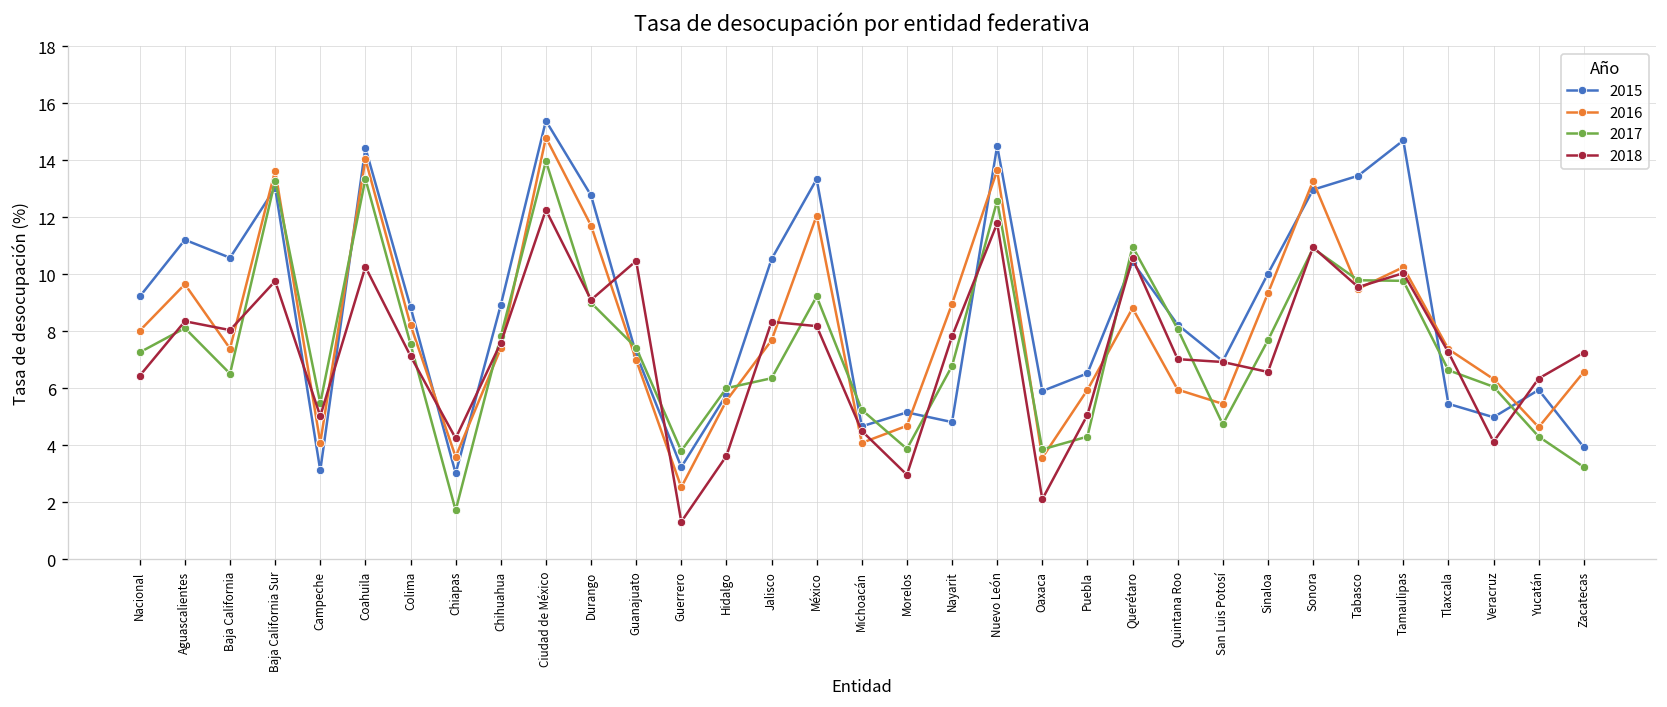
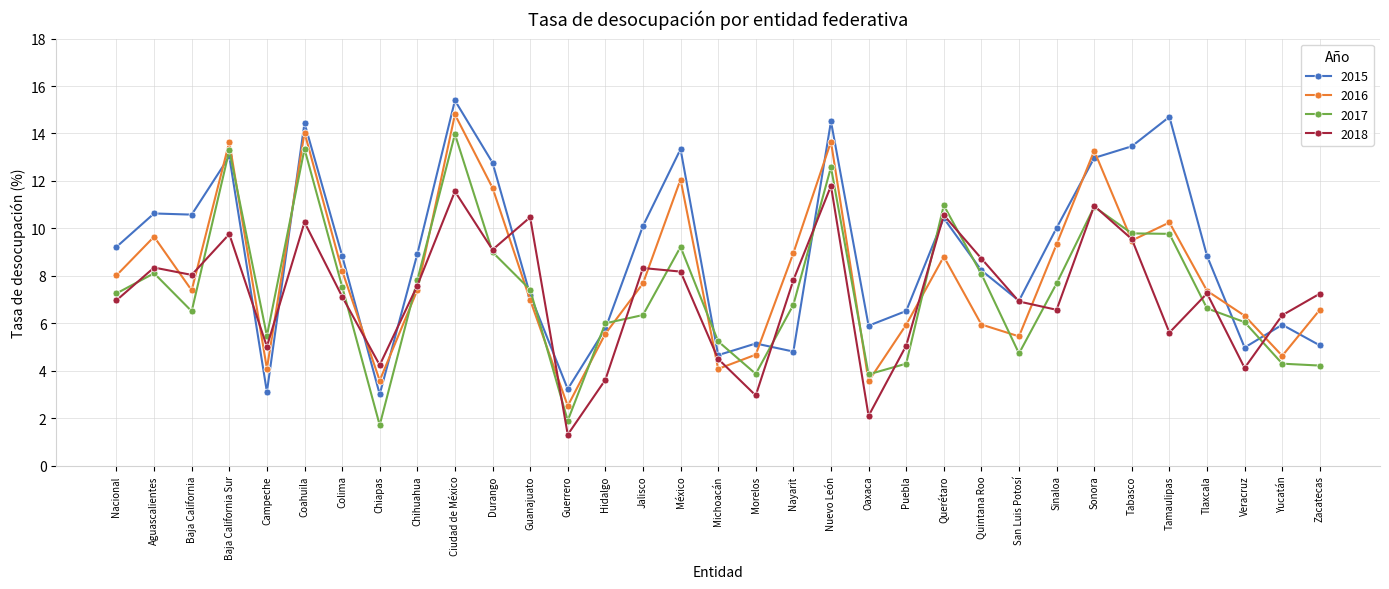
  {
    "2015": {
      "Nacional": 9.2,
-     "Aguascalientes": 11.2,
+     "Aguascalientes": 10.6,
      "Baja California": 10.6,
      "Baja California Sur": 13.0,
      "Campeche": 3.1,
      "Coahuila": 14.4,
      "Colima": 8.9,
      "Chiapas": 3.0,
      "Chihuahua": 8.9,
      "Ciudad de México": 15.4,
      "Durango": 12.8,
      "Guanajuato": 7.2,
      "Guerrero": 3.2,
      "Hidalgo": 5.8,
-     "Jalisco": 10.5,
+     "Jalisco": 10.1,
      "México": 13.3,
      "Michoacán": 4.7,
      "Morelos": 5.2,
      "Nayarit": 4.8,
      "Nuevo León": 14.5,
      "Oaxaca": 5.9,
      "Puebla": 6.5,
      "Querétaro": 10.4,
      "Quintana Roo": 8.2,
      "Sinaloa": 10.0,
      "Sonora": 13.0,
      "Tabasco": 13.5,
      "Tamaulipas": 14.7,
-     "Tlaxcala": 5.5,
+     "Tlaxcala": 8.8,
      "Veracruz": 5.0,
      "Yucatán": 5.9,
-     "Zacatecas": 3.9
+     "Zacatecas": 5.1
    },
    "2016": {
      "Nacional": 8.0,
      "Aguascalientes": 9.7,
      "Baja California": 7.4,
      "Baja California Sur": 13.6,
      "Campeche": 4.1,
      "Coahuila": 14.0,
      "Colima": 8.2,
      "Chiapas": 3.6,
      "Chihuahua": 7.4,
      "Ciudad de México": 14.8,
      "Durango": 11.7,
      "Guanajuato": 7.0,
      "Guerrero": 2.5,
      "Hidalgo": 5.6,
      "Jalisco": 7.7,
      "México": 12.1,
      "Michoacán": 4.1,
      "Morelos": 4.7,
      "Nayarit": 9.0,
      "Nuevo León": 13.7,
      "Oaxaca": 3.6,
      "Puebla": 5.9,
      "Querétaro": 8.8,
      "Quintana Roo": 6.0,
      "San Luis Potosí": 5.5,
      "Sinaloa": 9.3,
      "Sonora": 13.3,
      "Tamaulipas": 10.3,
      "Tlaxcala": 7.4,
      "Veracruz": 6.3,
      "Yucatán": 4.6,
      "Zacatecas": 6.6
    },
    "2017": {
      "Nacional": 7.3,
      "Aguascalientes": 8.1,
      "Baja California": 6.5,
      "Baja California Sur": 13.3,
      "Campeche": 5.5,
      "Coahuila": 13.4,
      "Colima": 7.6,
      "Chiapas": 1.7,
      "Chihuahua": 7.8,
      "Ciudad de México": 14.0,
      "Guanajuato": 7.4,
-     "Guerrero": 3.8,
+     "Guerrero": 1.9,
      "Hidalgo": 6.0,
      "Jalisco": 6.4,
      "México": 9.2,
      "Michoacán": 5.2,
      "Morelos": 3.9,
      "Nayarit": 6.8,
      "Nuevo León": 12.6,
      "Oaxaca": 3.9,
      "Puebla": 4.3,
      "Querétaro": 11.0,
      "Quintana Roo": 8.1,
      "San Luis Potosí": 4.7,
      "Sinaloa": 7.7,
      "Tabasco": 9.8,
      "Tamaulipas": 9.8,
      "Tlaxcala": 6.6,
      "Veracruz": 6.1,
      "Yucatán": 4.3,
-     "Zacatecas": 3.2
+     "Zacatecas": 4.2
    },
    "2018": {
-     "Nacional": 6.4,
+     "Nacional": 7.0,
      "Aguascalientes": 8.4,
      "Baja California": 8.0,
      "Baja California Sur": 9.8,
      "Campeche": 5.0,
      "Coahuila": 10.3,
      "Colima": 7.1,
      "Chiapas": 4.2,
      "Chihuahua": 7.6,
-     "Ciudad de México": 12.3,
+     "Ciudad de México": 11.6,
      "Guanajuato": 10.5,
      "Guerrero": 1.3,
      "Hidalgo": 3.6,
      "Jalisco": 8.3,
      "México": 8.2,
      "Michoacán": 4.5,
      "Morelos": 3.0,
      "Nayarit": 7.8,
      "Nuevo León": 11.8,
      "Oaxaca": 2.1,
      "Puebla": 5.1,
      "Querétaro": 10.6,
-     "Quintana Roo": 7.0,
+     "Quintana Roo": 8.7,
      "Sinaloa": 6.6,
-     "Tamaulipas": 10.0,
+     "Tamaulipas": 5.6,
      "Tlaxcala": 7.3,
      "Veracruz": 4.1,
      "Yucatán": 6.3,
      "Zacatecas": 7.3
    }
  }
